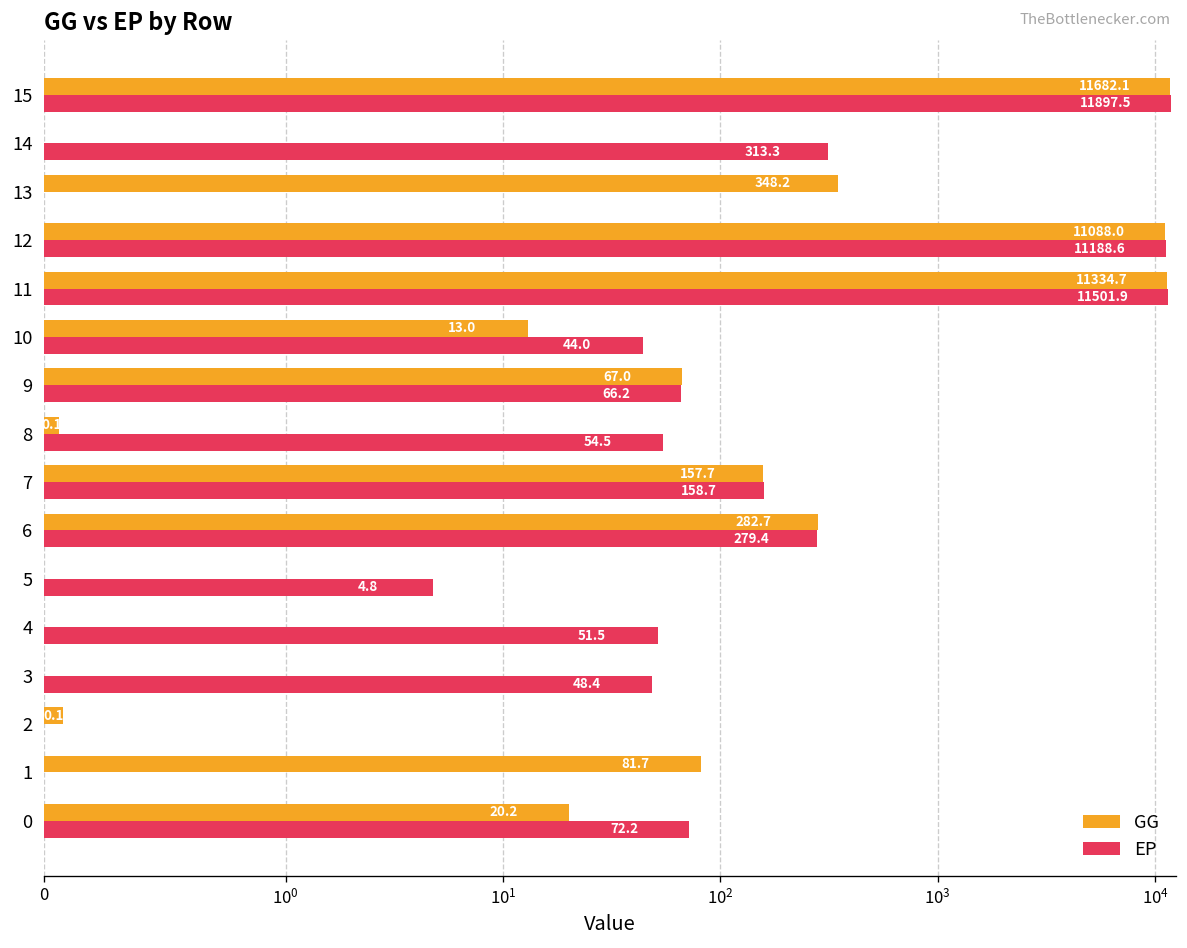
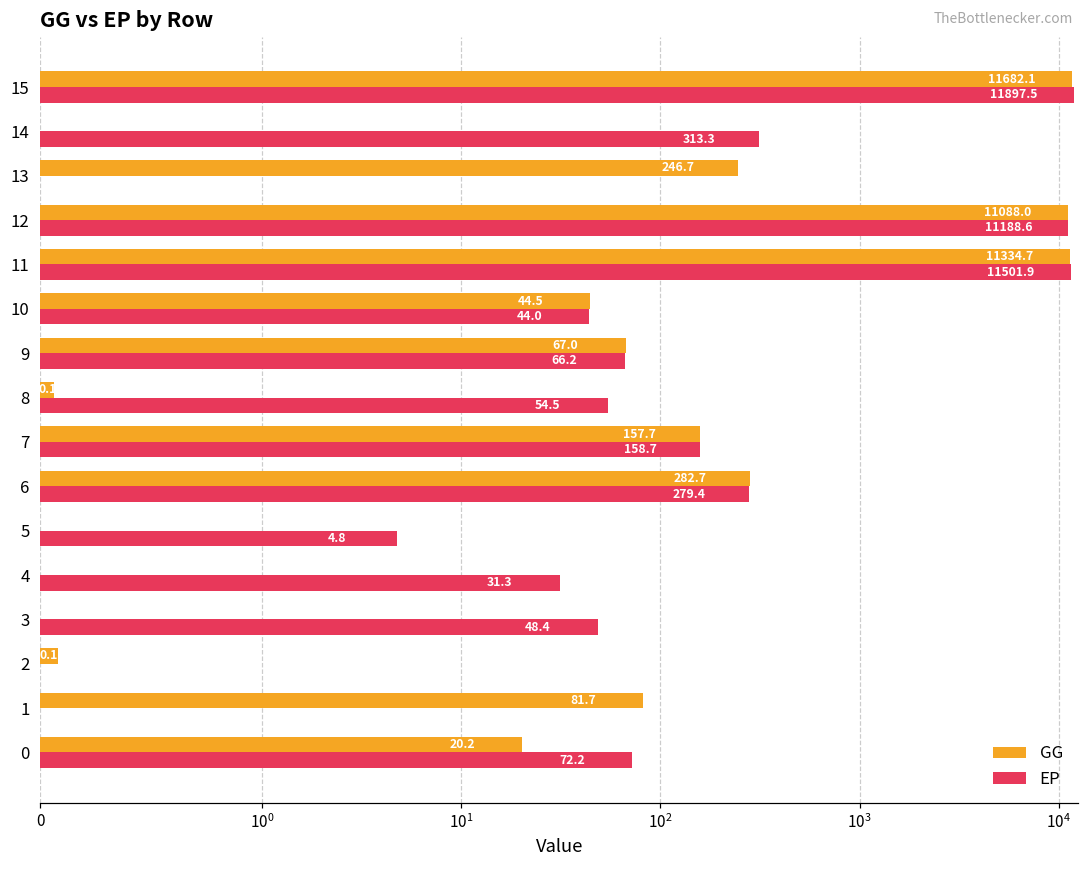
  {
    "GG": {
      "15": 11682.1,
-     "13": 348.2,
+     "13": 246.7,
      "12": 11088.0,
      "11": 11334.7,
-     "10": 13.0,
+     "10": 44.5,
      "9": 67.0,
      "8": 0.1,
      "7": 157.7,
      "6": 282.7,
      "2": 0.1,
      "1": 81.7,
      "0": 20.2
    },
    "EP": {
      "15": 11897.5,
      "14": 313.3,
      "12": 11188.6,
      "11": 11501.9,
      "10": 44.0,
      "9": 66.2,
      "8": 54.5,
      "7": 158.7,
      "6": 279.4,
      "5": 4.8,
-     "4": 51.5,
+     "4": 31.3,
      "3": 48.4,
      "0": 72.2
    }
  }
